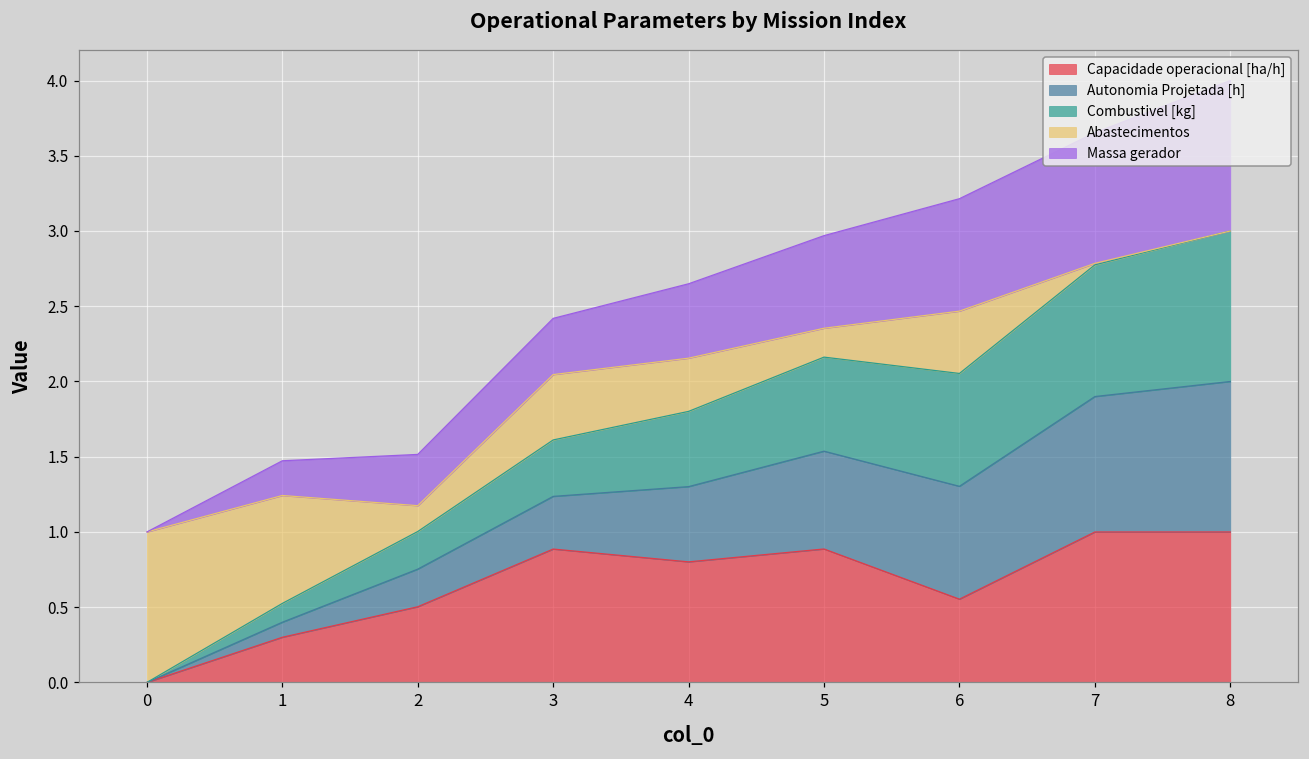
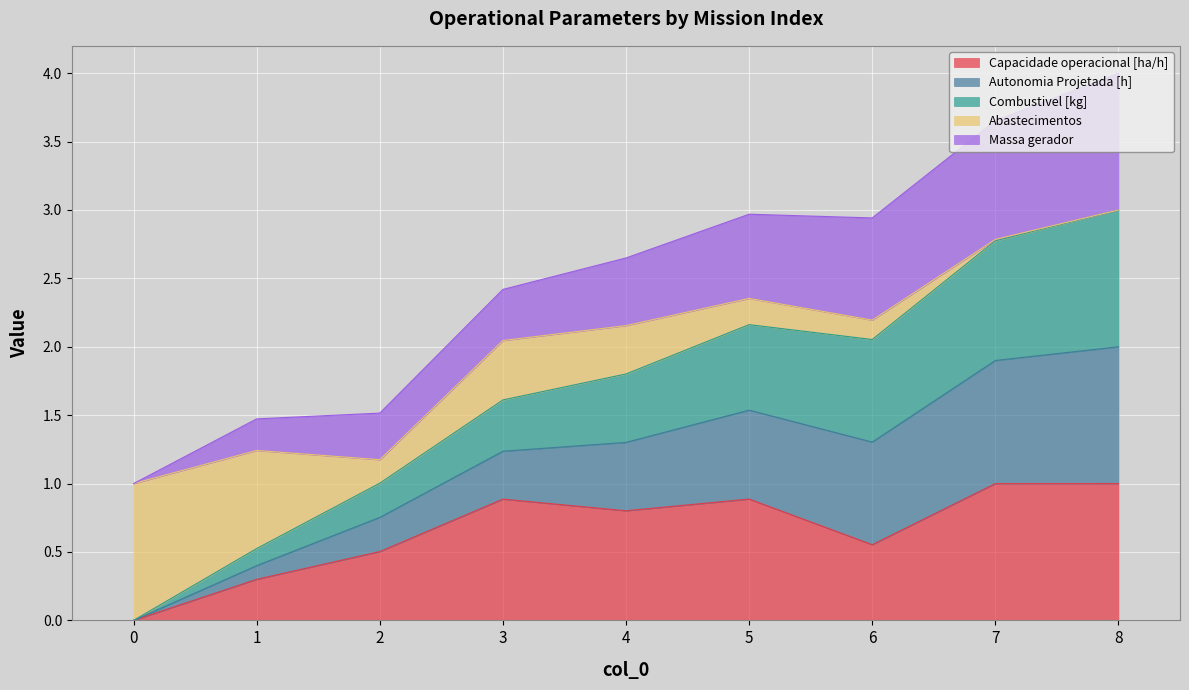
  {
    "Capacidade operacional [ha/h]": {
      "1": 0.30,
      "2": 0.50,
      "3": 0.89,
      "4": 0.80,
      "5": 0.89,
      "6": 0.55,
      "7": 1.00,
      "8": 1.00
    },
    "Abastecimentos": {
      "1": 0.72,
      "2": 0.17,
      "3": 0.43,
      "4": 0.35,
      "5": 0.19,
-     "6": 0.41
+     "6": 0.14
    },
    "Massa gerador": {
      "1": 0.23,
      "2": 0.34,
      "3": 0.37,
      "4": 0.49,
      "5": 0.62,
      "6": 0.75
    }
  }
